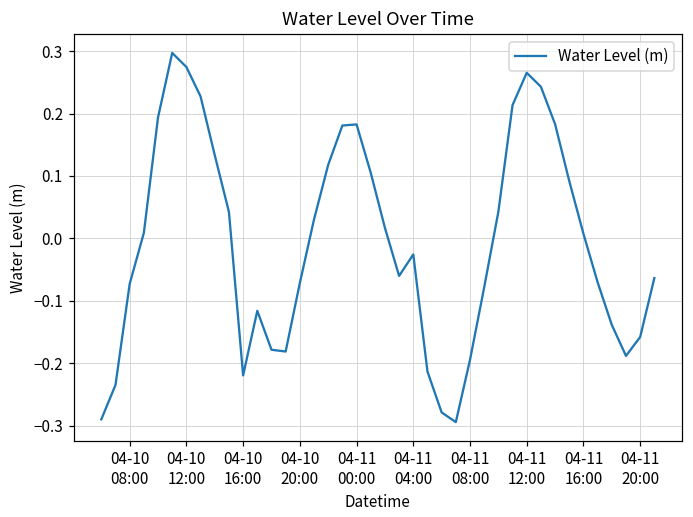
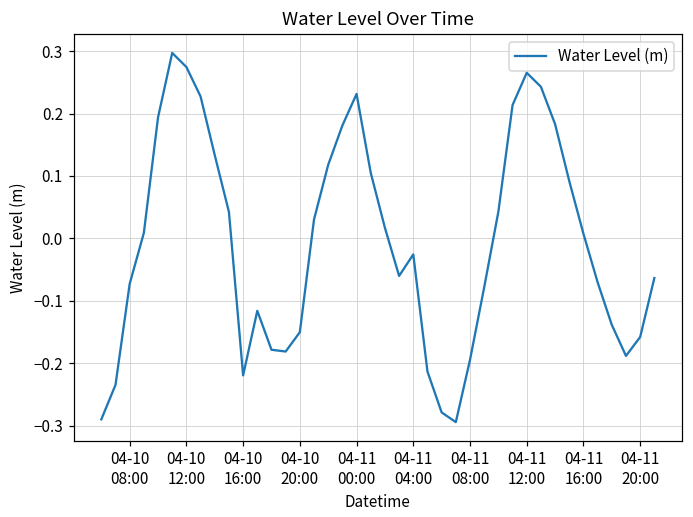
  {
    "04-10 08:00": -0.07,
    "04-10 12:00": 0.27,
    "04-10 16:00": -0.22,
-   "04-10 20:00": -0.07,
-   "04-11 00:00": 0.18,
+   "04-10 20:00": -0.15,
+   "04-11 00:00": 0.23,
    "04-11 04:00": -0.03,
    "04-11 08:00": -0.19,
    "04-11 12:00": 0.27,
    "04-11 16:00": 0.01,
    "04-11 20:00": -0.16
  }
